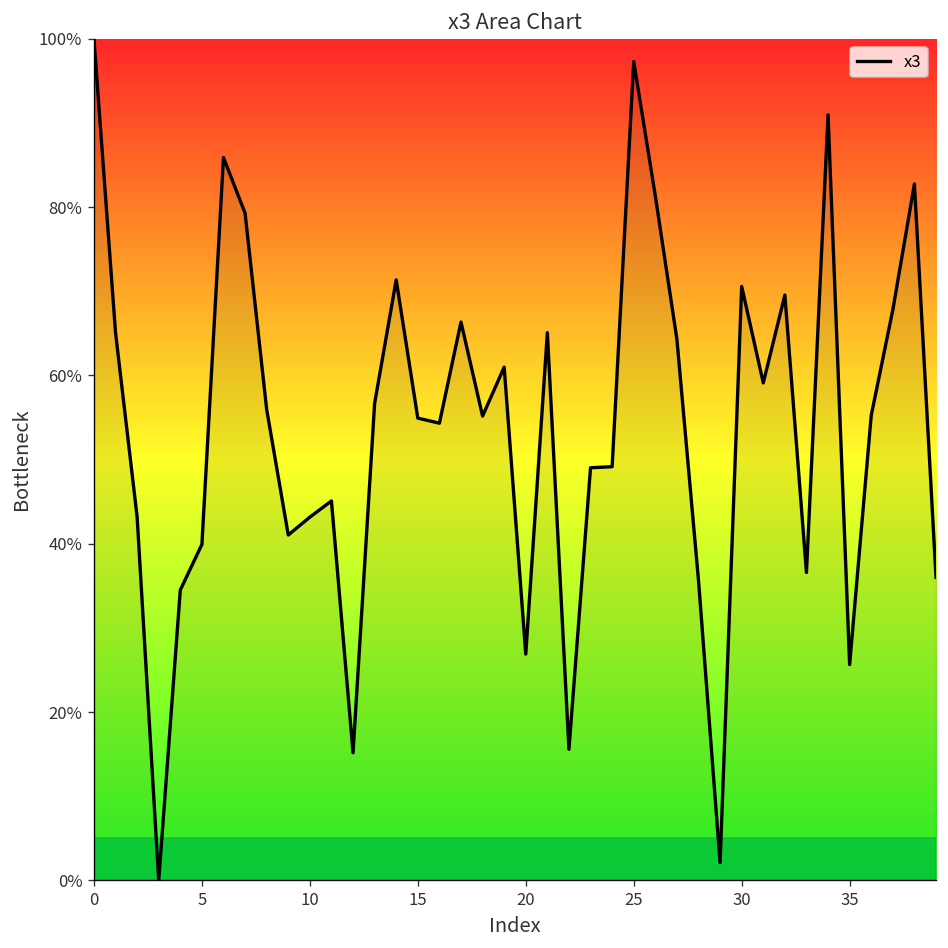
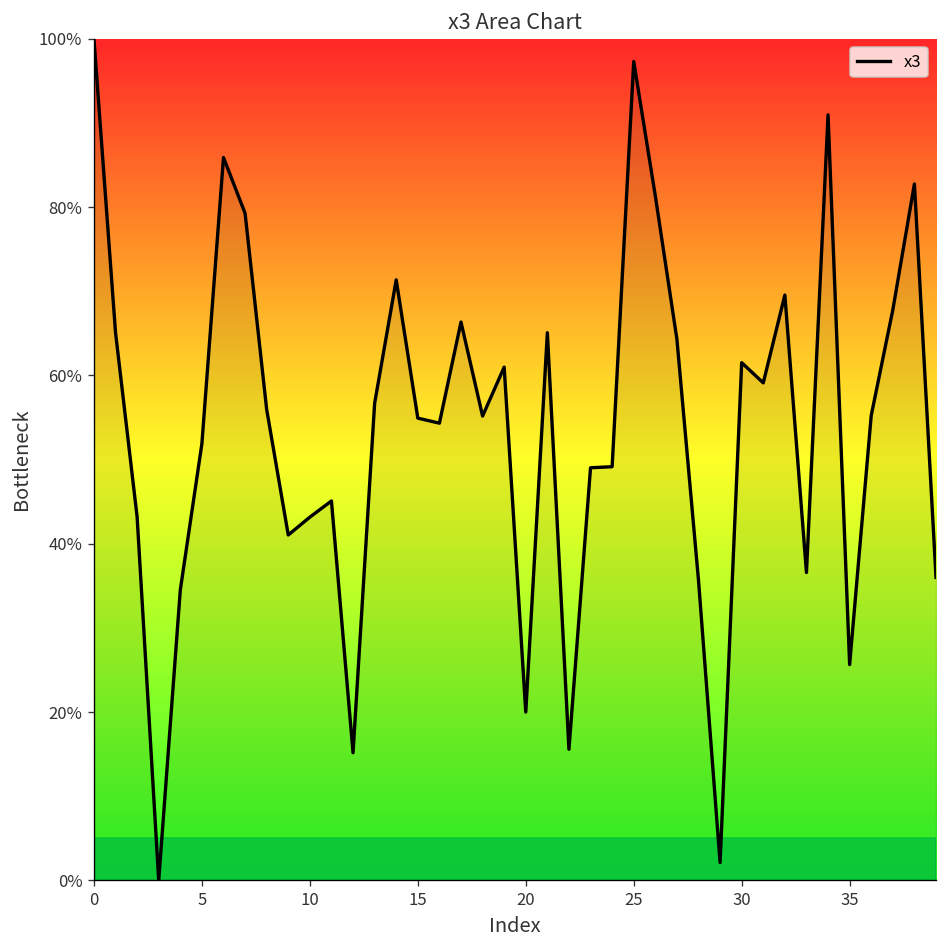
  {
    "0": "100%",
-   "5": "40%",
+   "5": "52%",
    "10": "43%",
    "15": "55%",
-   "20": "27%",
+   "20": "20%",
    "25": "97%",
-   "30": "71%",
+   "30": "62%",
    "35": "26%"
  }
